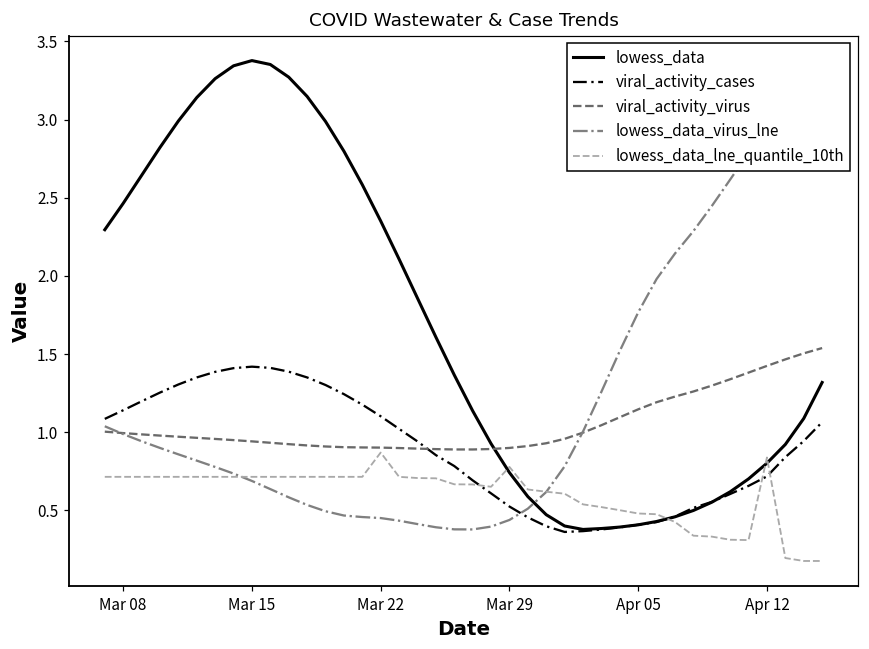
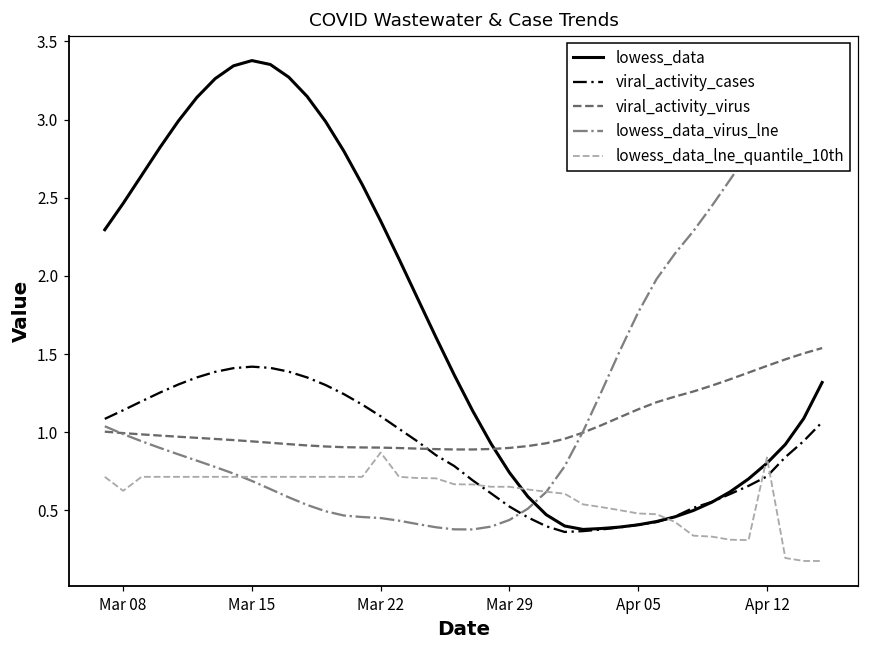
  {
    "lowess_data_lne_quantile_10th": {
-     "Mar 08": 0.71,
+     "Mar 08": 0.63,
      "Mar 15": 0.71,
      "Mar 22": 0.87,
-     "Mar 29": 0.78,
+     "Mar 29": 0.65,
      "Apr 05": 0.48,
      "Apr 12": 0.84
    }
  }
